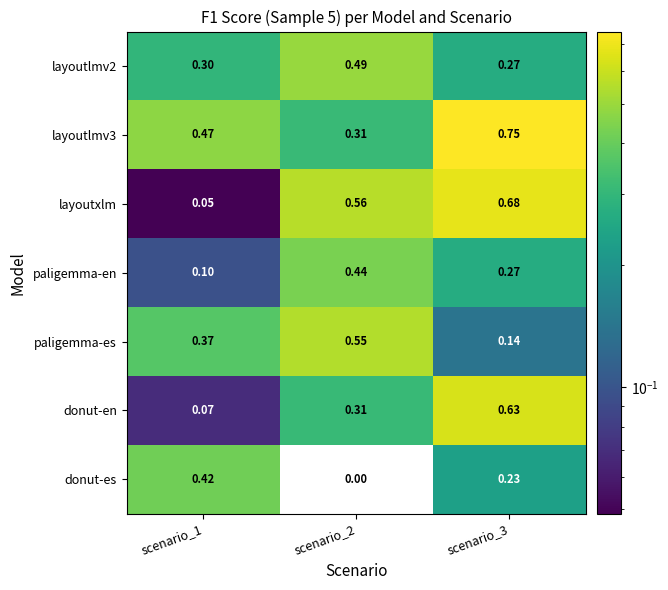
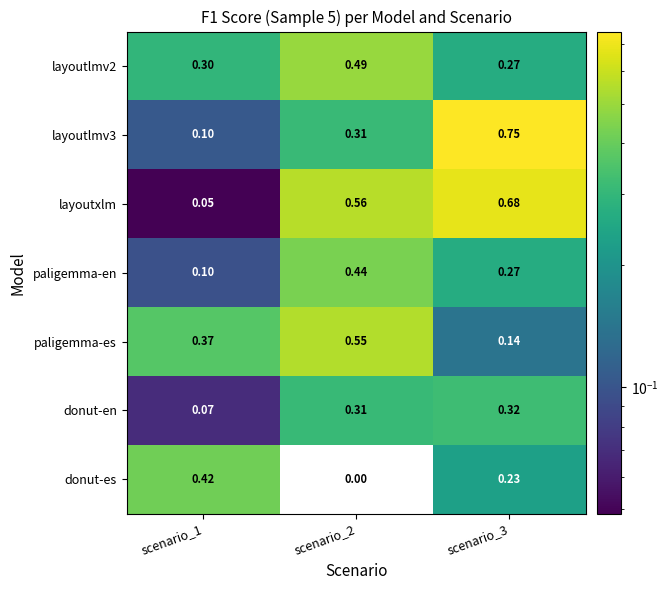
  {
    "layoutlmv2": {
      "scenario_1": 0.30,
      "scenario_2": 0.49,
      "scenario_3": 0.27
    },
    "layoutlmv3": {
-     "scenario_1": 0.47,
+     "scenario_1": 0.10,
      "scenario_2": 0.31,
      "scenario_3": 0.75
    },
    "layoutxlm": {
      "scenario_1": 0.05,
      "scenario_2": 0.56,
      "scenario_3": 0.68
    },
    "paligemma-en": {
      "scenario_1": 0.10,
      "scenario_2": 0.44,
      "scenario_3": 0.27
    },
    "paligemma-es": {
      "scenario_1": 0.37,
      "scenario_2": 0.55,
      "scenario_3": 0.14
    },
    "donut-en": {
      "scenario_1": 0.07,
      "scenario_2": 0.31,
-     "scenario_3": 0.63
+     "scenario_3": 0.32
    },
    "donut-es": {
      "scenario_1": 0.42,
      "scenario_2": 0.00,
      "scenario_3": 0.23
    }
  }
